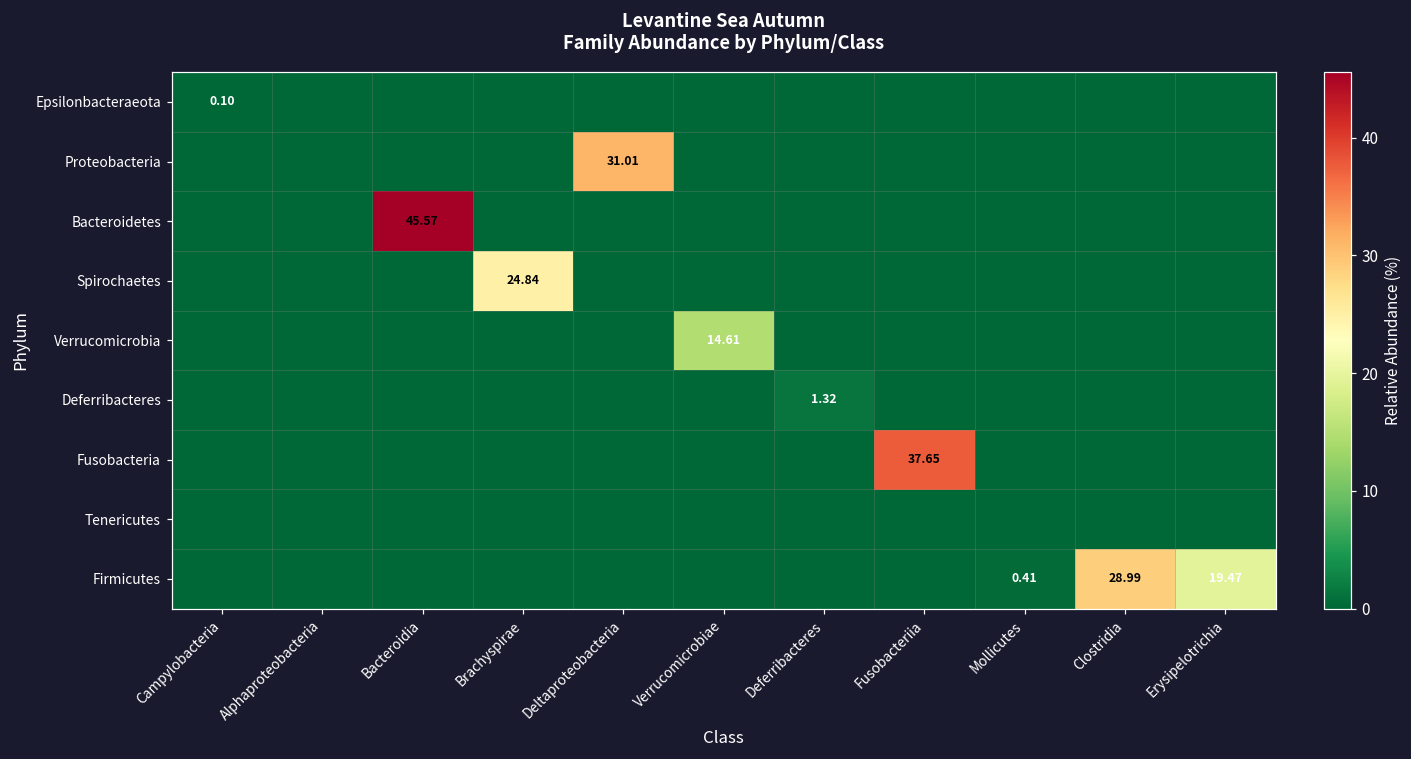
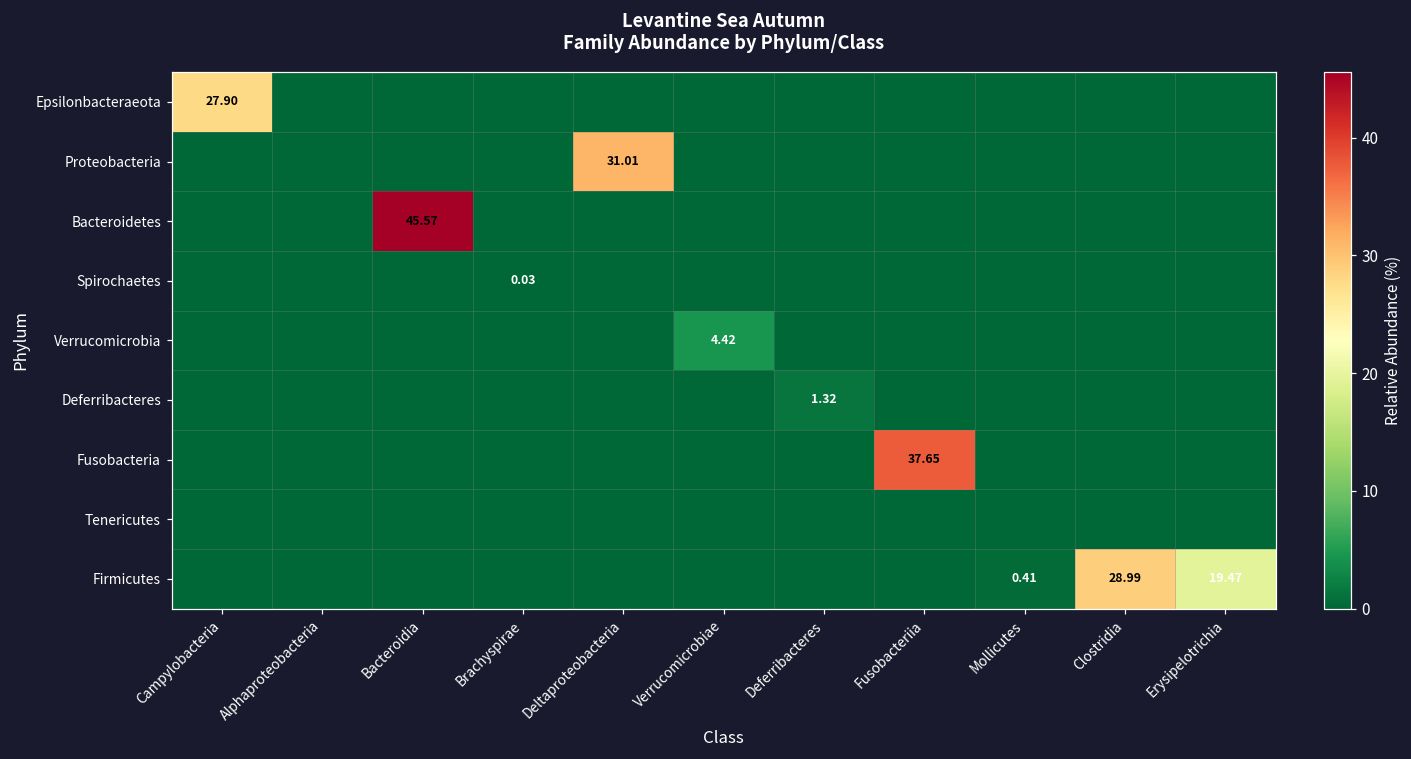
  {
    "Epsilonbacteraeota": {
-     "Campylobacteria": 0.10
+     "Campylobacteria": 27.90
    },
    "Proteobacteria": {
      "Deltaproteobacteria": 31.01
    },
    "Bacteroidetes": {
      "Bacteroidia": 45.57
    },
    "Spirochaetes": {
-     "Brachyspirae": 24.84
+     "Brachyspirae": 0.03
    },
    "Verrucomicrobia": {
-     "Verrucomicrobiae": 14.61
+     "Verrucomicrobiae": 4.42
    },
    "Deferribacteres": {
      "Deferribacteres": 1.32
    },
    "Fusobacteria": {
      "Fusobacteriia": 37.65
    },
    "Firmicutes": {
      "Mollicutes": 0.41,
      "Clostridia": 28.99,
      "Erysipelotrichia": 19.47
    }
  }
